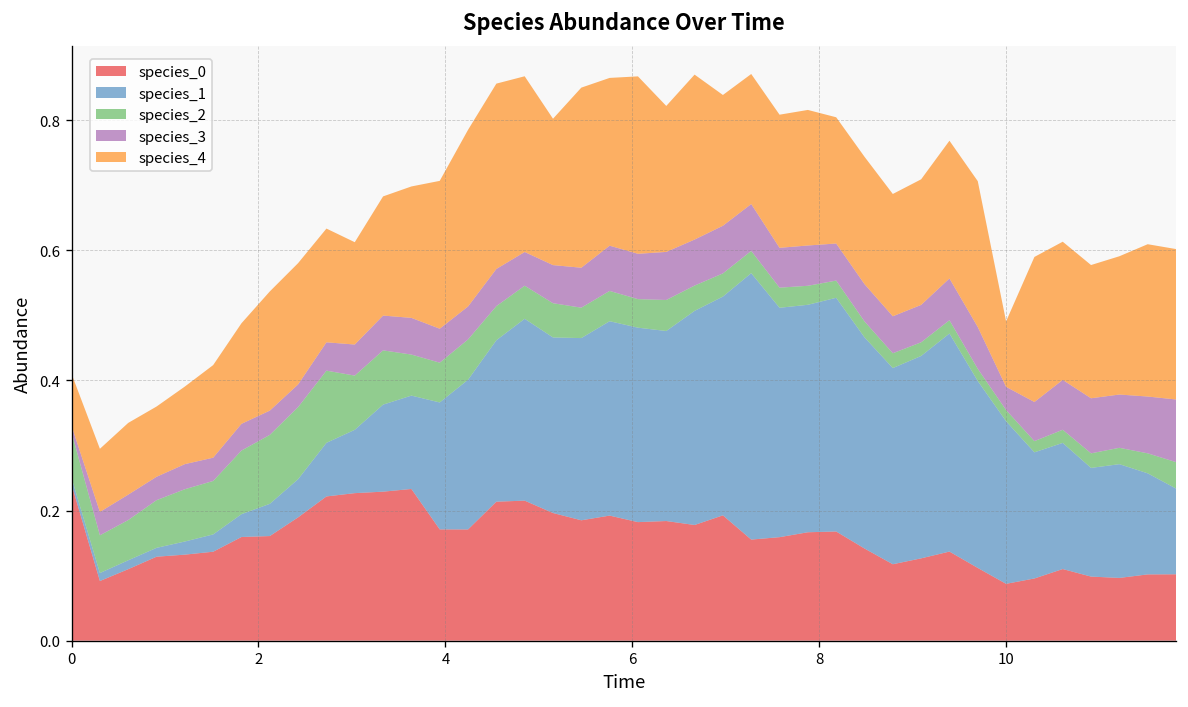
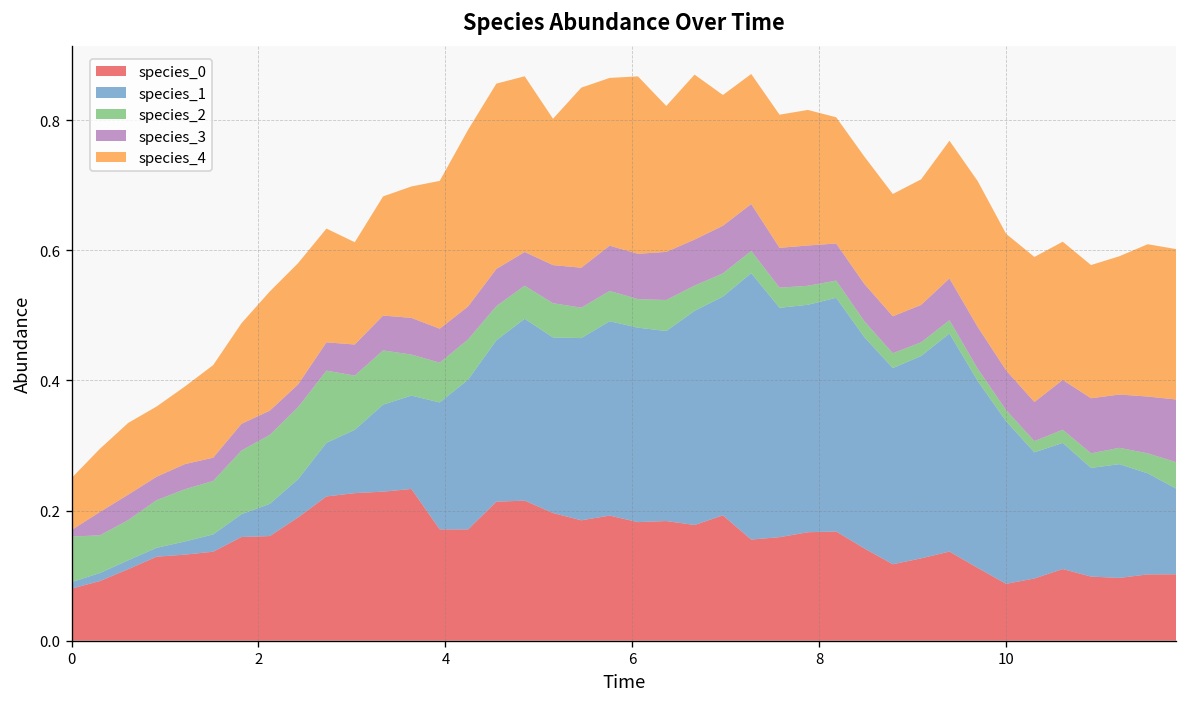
  {
    "species_0": {
-     "0": 0.24,
+     "0": 0.08,
      "10": 0.09
    },
    "species_1": {
      "0": 0.01,
      "10": 0.25
    },
    "species_2": {
      "0": 0.07,
      "10": 0.02
    },
    "species_3": {
      "0": 0.01,
-     "10": 0.04
+     "10": 0.06
    },
    "species_4": {
      "0": 0.08,
-     "10": 0.10
+     "10": 0.21
    }
  }
